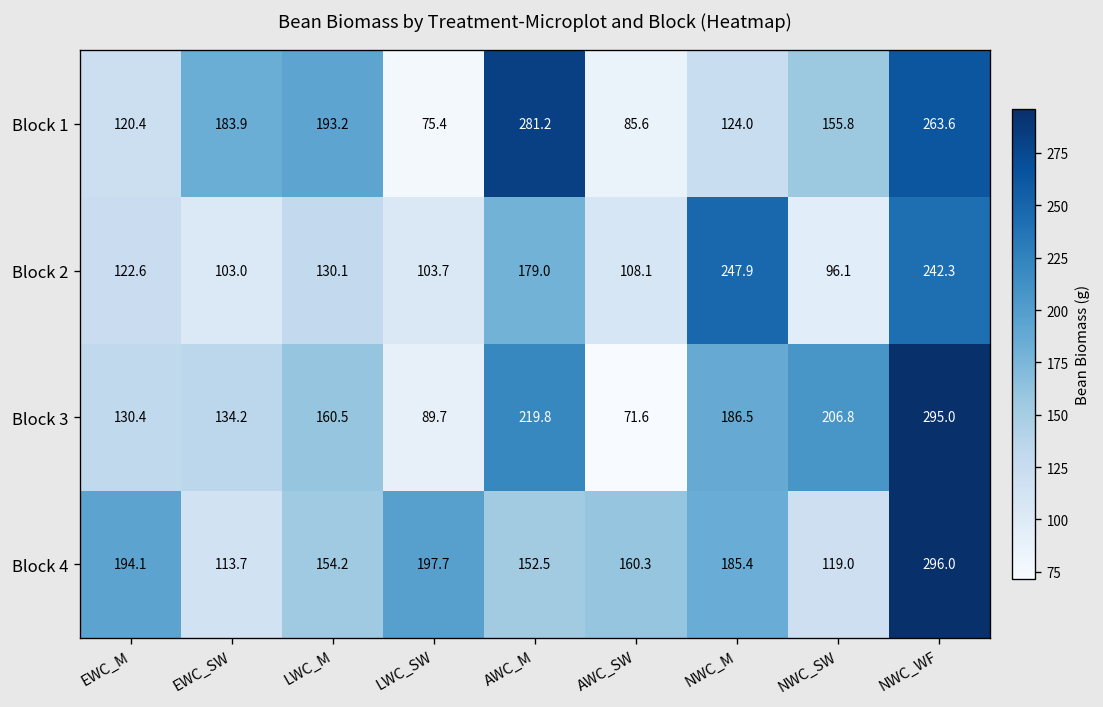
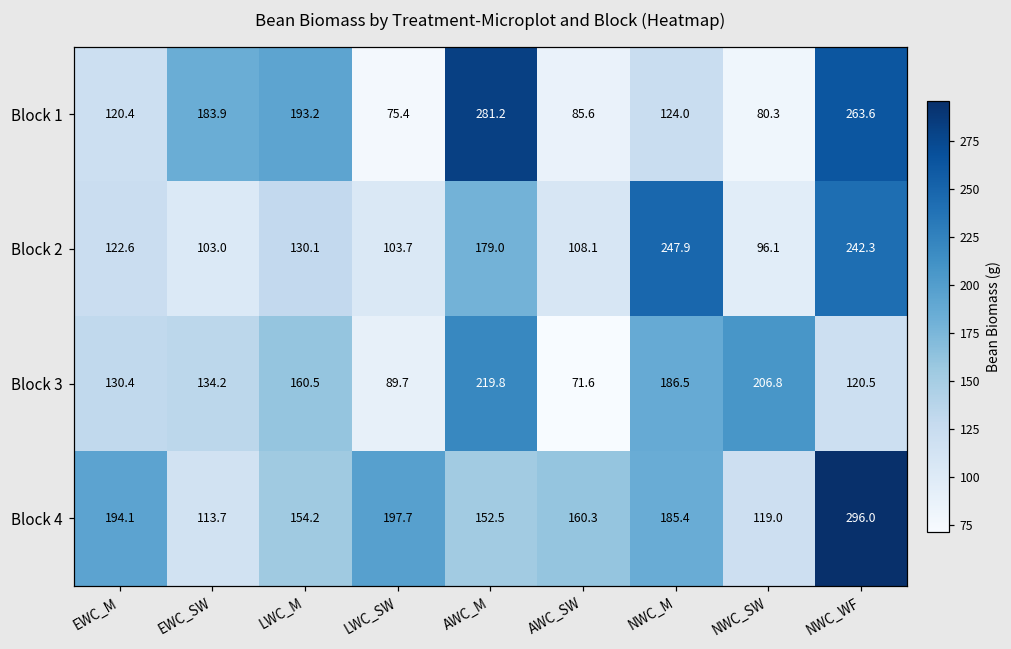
  {
    "Block 1": {
      "EWC_M": 120.4,
      "EWC_SW": 183.9,
      "LWC_M": 193.2,
      "LWC_SW": 75.4,
      "AWC_M": 281.2,
      "AWC_SW": 85.6,
      "NWC_M": 124.0,
-     "NWC_SW": 155.8,
+     "NWC_SW": 80.3,
      "NWC_WF": 263.6
    },
    "Block 2": {
      "EWC_M": 122.6,
      "EWC_SW": 103.0,
      "LWC_M": 130.1,
      "LWC_SW": 103.7,
      "AWC_M": 179.0,
      "AWC_SW": 108.1,
      "NWC_M": 247.9,
      "NWC_SW": 96.1,
      "NWC_WF": 242.3
    },
    "Block 3": {
      "EWC_M": 130.4,
      "EWC_SW": 134.2,
      "LWC_M": 160.5,
      "LWC_SW": 89.7,
      "AWC_M": 219.8,
      "AWC_SW": 71.6,
      "NWC_M": 186.5,
      "NWC_SW": 206.8,
-     "NWC_WF": 295.0
+     "NWC_WF": 120.5
    },
    "Block 4": {
      "EWC_M": 194.1,
      "EWC_SW": 113.7,
      "LWC_M": 154.2,
      "LWC_SW": 197.7,
      "AWC_M": 152.5,
      "AWC_SW": 160.3,
      "NWC_M": 185.4,
      "NWC_SW": 119.0,
      "NWC_WF": 296.0
    }
  }
